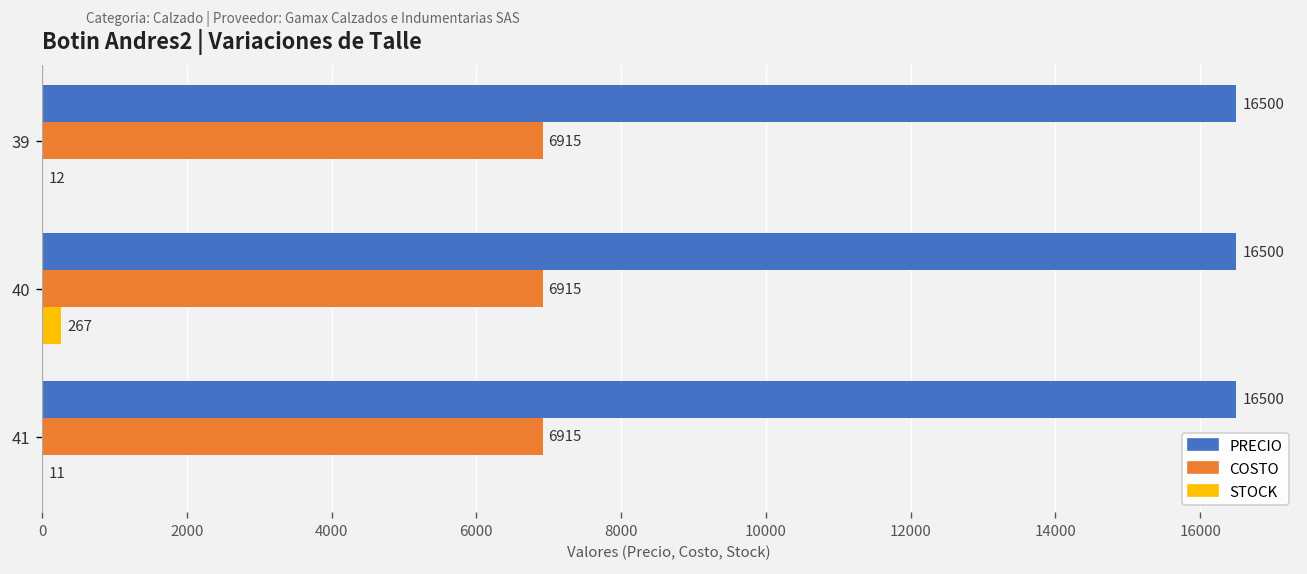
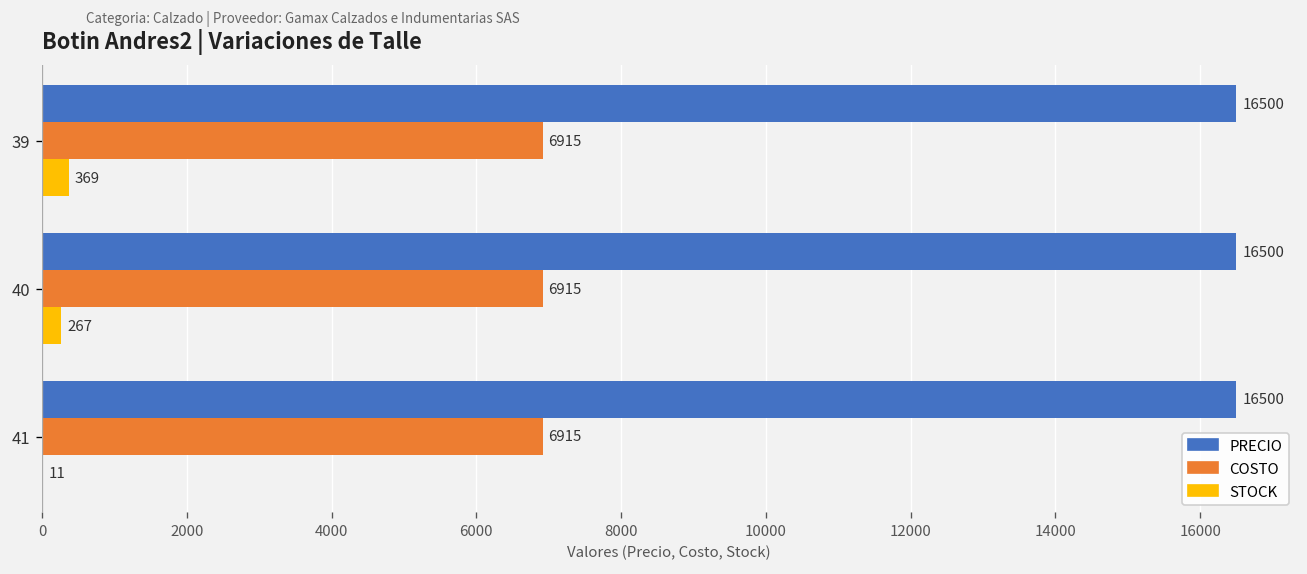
  {
    "PRECIO": {
      "39": 16500,
      "40": 16500,
      "41": 16500
    },
    "COSTO": {
      "39": 6915,
      "40": 6915,
      "41": 6915
    },
    "STOCK": {
-     "39": 12,
+     "39": 369,
      "40": 267,
      "41": 11
    }
  }
